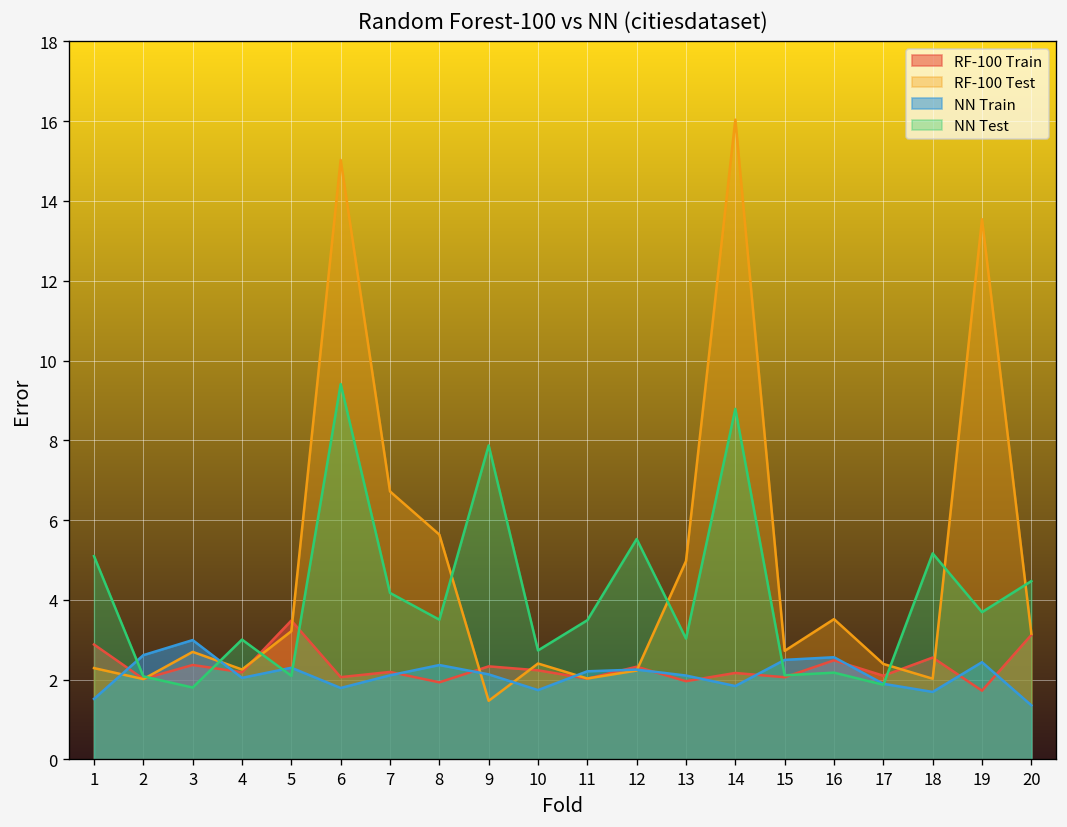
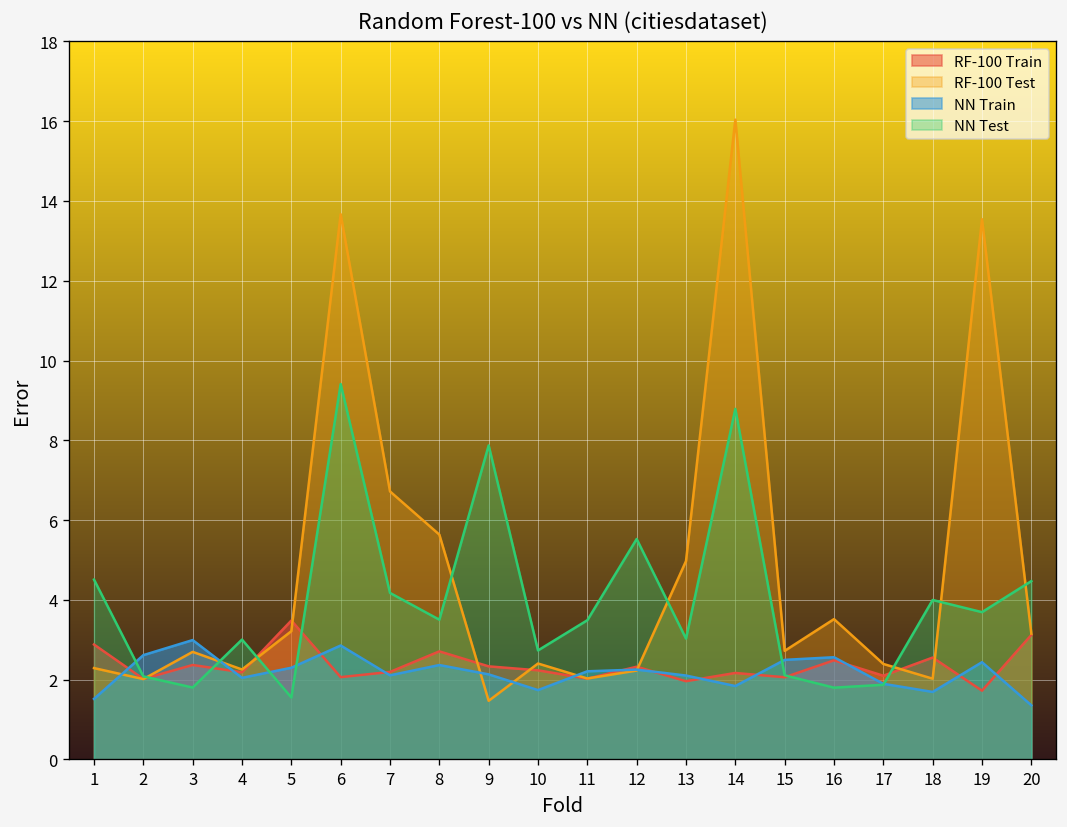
  {
    "RF-100 Train": {
      "1": 2.9,
      "3": 2.4,
      "5": 3.5,
      "6": 2.1,
      "7": 2.2,
-     "8": 1.9,
+     "8": 2.7,
      "9": 2.3,
      "10": 2.2,
      "13": 2.0,
      "14": 2.2,
      "16": 2.5,
      "17": 2.1,
      "18": 2.6,
      "19": 1.7
    },
    "RF-100 Test": {
      "1": 2.3,
      "3": 2.7,
      "5": 3.2,
-     "6": 15.0,
+     "6": 13.7,
      "7": 6.7,
      "8": 5.6,
      "9": 1.5,
      "10": 2.4,
      "13": 5.0,
      "14": 16.0,
      "15": 2.7,
      "16": 3.5,
      "17": 2.4,
      "18": 2.0,
      "19": 13.5
    },
    "NN Train": {
      "1": 1.5,
      "2": 2.6,
      "3": 3.0,
      "4": 2.0,
      "5": 2.3,
-     "6": 1.8,
+     "6": 2.9,
      "7": 2.1,
      "8": 2.4,
      "9": 2.1,
      "10": 1.7,
      "11": 2.2,
      "13": 2.1,
      "14": 1.8,
      "15": 2.5,
      "16": 2.6,
      "18": 1.7,
      "19": 2.4,
      "20": 1.4
    },
    "NN Test": {
-     "1": 5.1,
+     "1": 4.5,
      "3": 1.8,
      "4": 3.0,
-     "5": 2.1,
+     "5": 1.6,
      "6": 9.4,
      "7": 4.2,
      "8": 3.5,
      "9": 7.9,
      "10": 2.7,
      "11": 3.5,
      "12": 5.5,
      "13": 3.0,
      "14": 8.8,
-     "16": 2.2,
-     "18": 5.2,
+     "16": 1.8,
+     "18": 4.0,
      "19": 3.7,
      "20": 4.5
    }
  }
